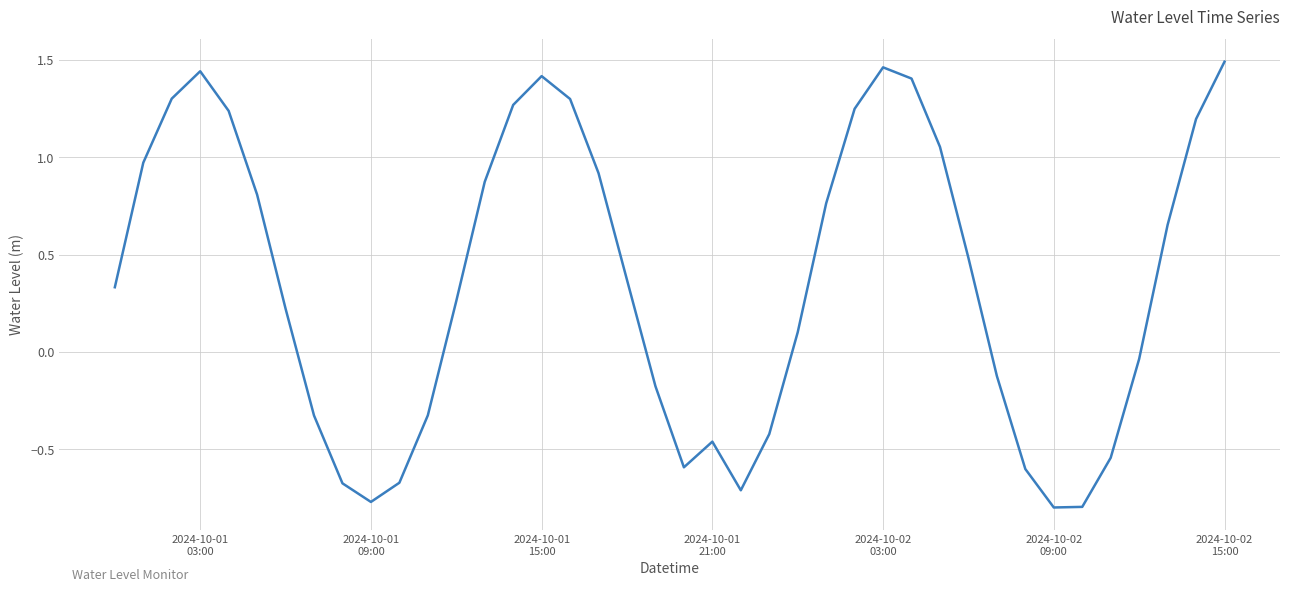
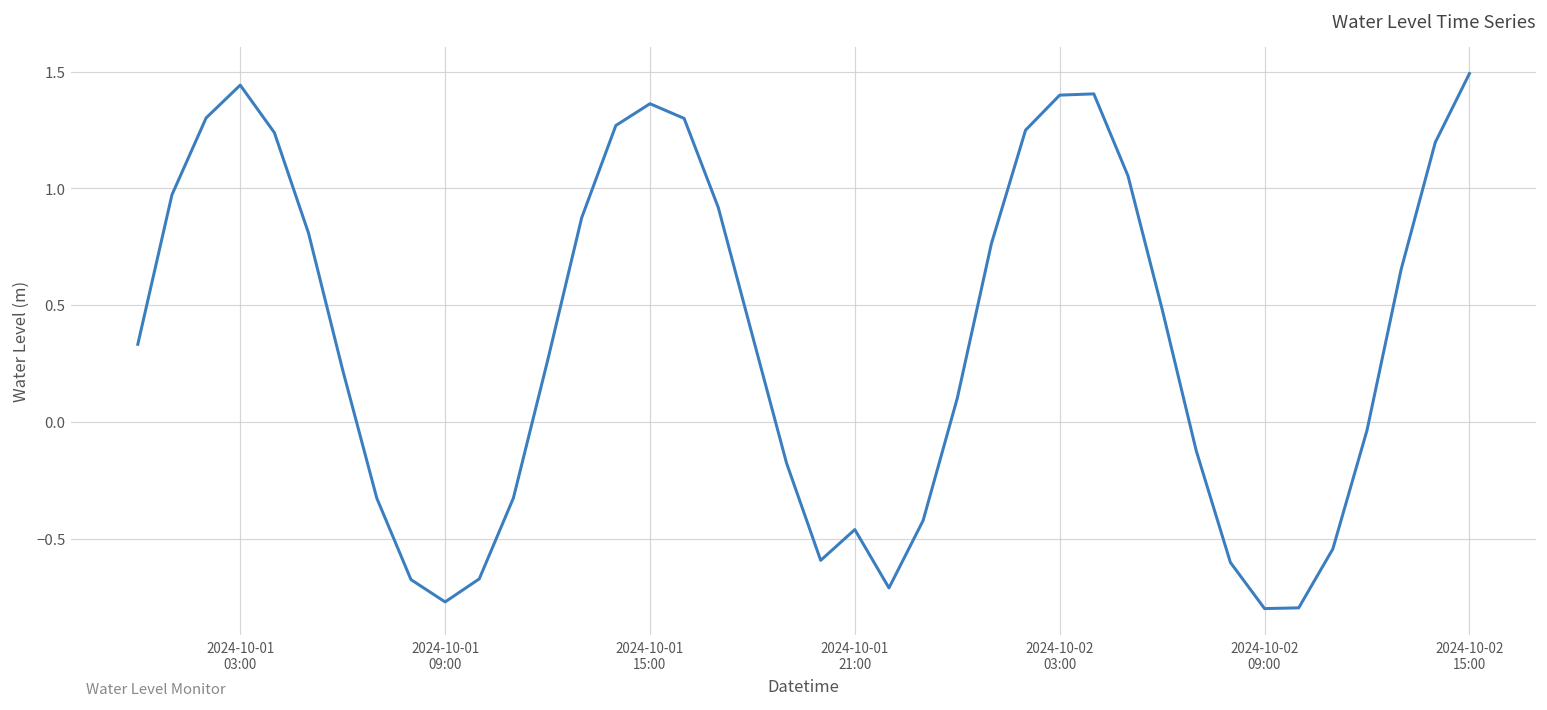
  {
    "2024-10-01 03:00": 1.44,
    "2024-10-01 09:00": -0.77,
-   "2024-10-01 15:00": 1.42,
+   "2024-10-01 15:00": 1.36,
    "2024-10-01 21:00": -0.46,
-   "2024-10-02 03:00": 1.46,
+   "2024-10-02 03:00": 1.40,
    "2024-10-02 09:00": -0.80,
    "2024-10-02 15:00": 1.49
  }
